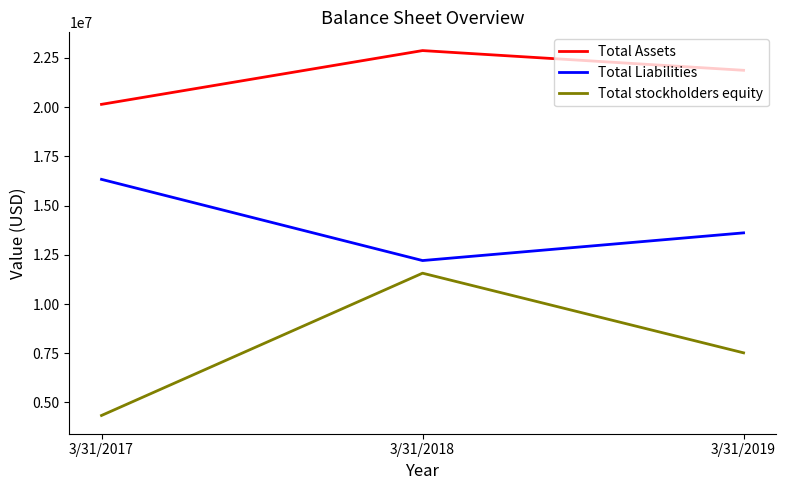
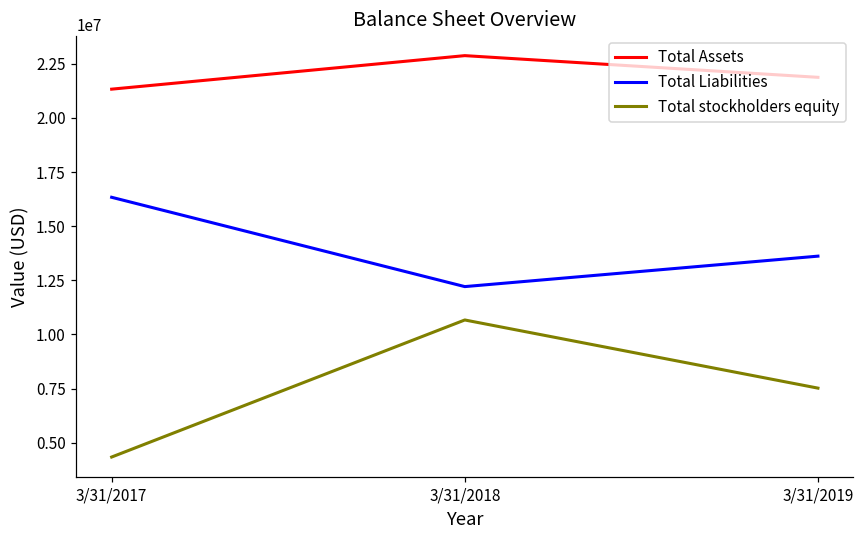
  {
    "Total Assets": {
-     "3/31/2017": 20100000,
+     "3/31/2017": 21300000,
      "3/31/2018": 22900000
    },
    "Total Liabilities": {
      "3/31/2017": 16300000,
      "3/31/2018": 12200000,
      "3/31/2019": 13600000
    },
    "Total stockholders equity": {
      "3/31/2017": 4300000,
-     "3/31/2018": 11600000,
+     "3/31/2018": 10700000,
      "3/31/2019": 7500000
    }
  }
